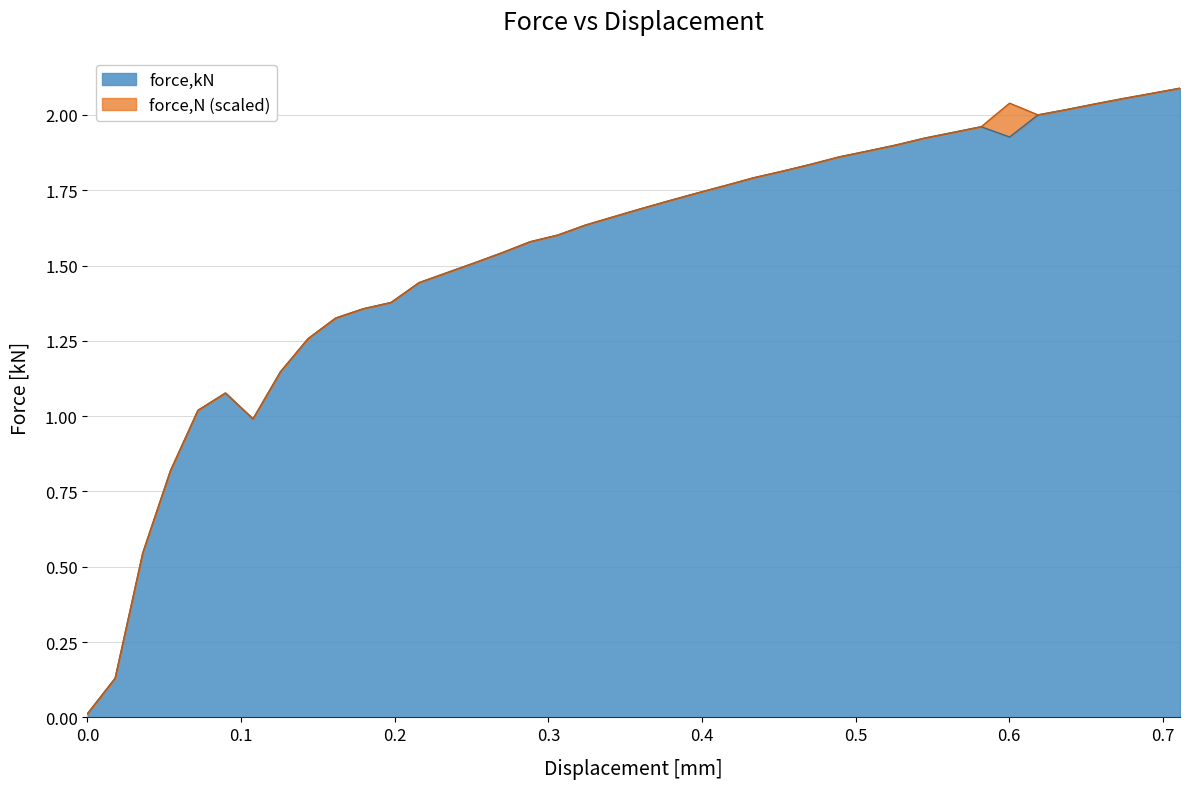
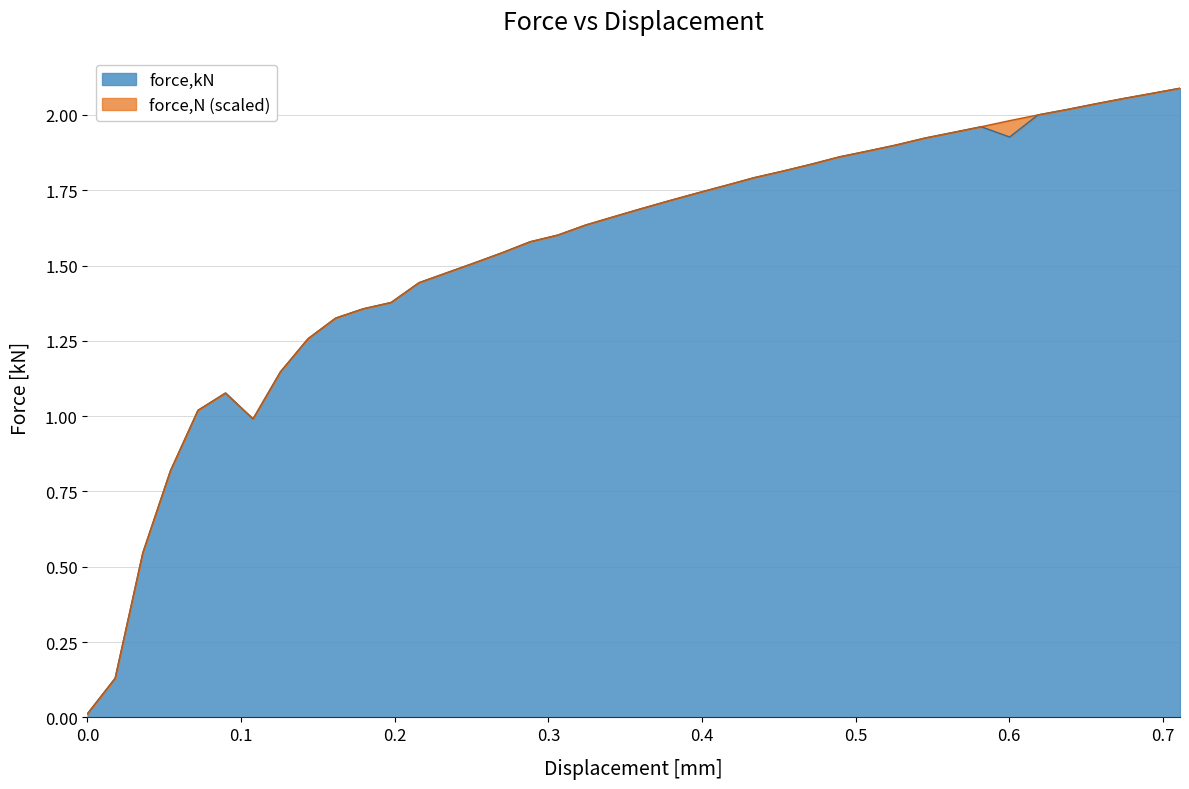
  {
    "force,kN": {
      "0.6": 1.93
    },
    "force,N (scaled)": {
-     "0.6": 2.04
+     "0.6": 1.98
    }
  }
